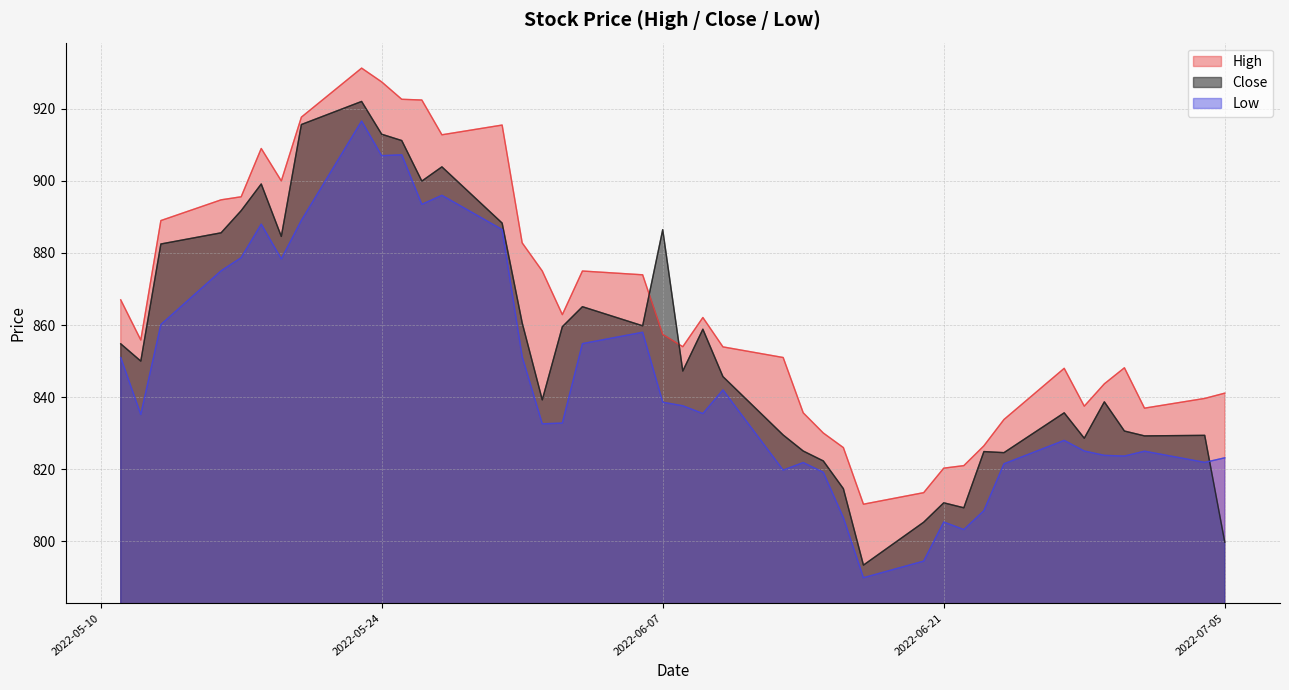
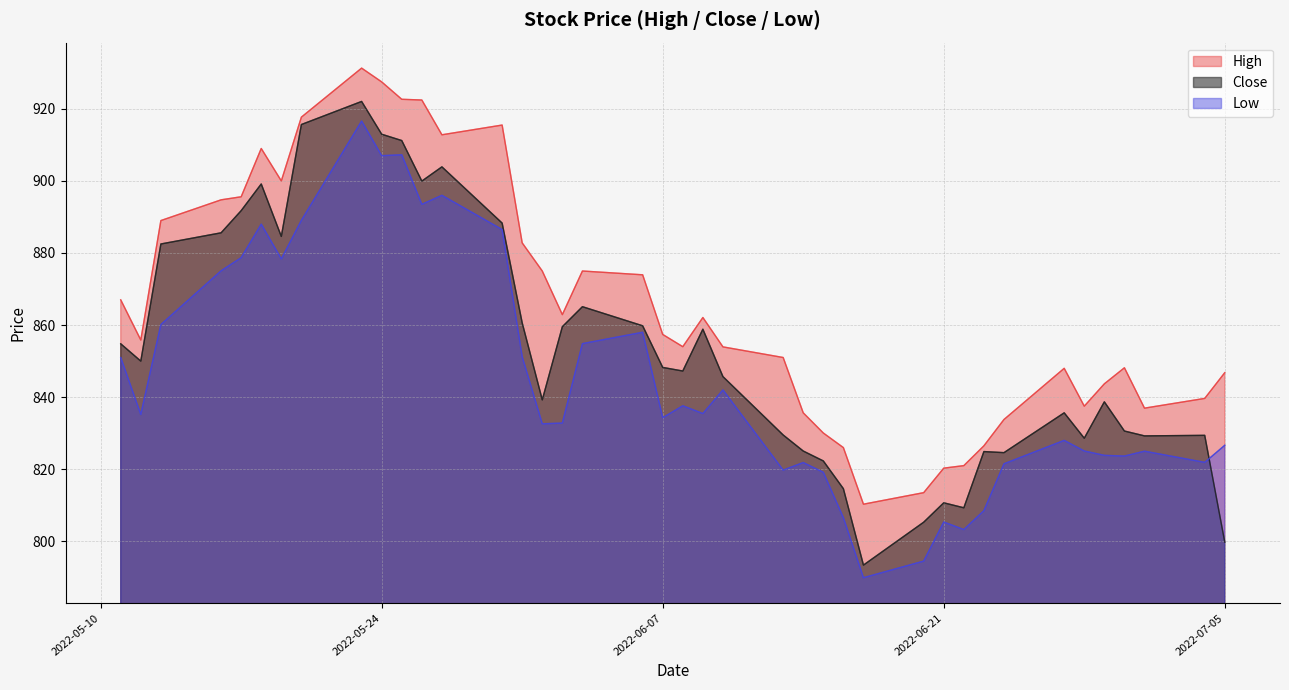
  {
    "High": {
      "2022-05-24": 927,
      "2022-06-07": 857,
      "2022-06-21": 820,
-     "2022-07-05": 841
+     "2022-07-05": 847
    },
    "Close": {
      "2022-05-24": 913,
-     "2022-06-07": 886,
+     "2022-06-07": 848,
      "2022-06-21": 811,
      "2022-07-05": 800
    },
    "Low": {
      "2022-05-24": 907,
-     "2022-06-07": 839,
+     "2022-06-07": 834,
      "2022-06-21": 805,
-     "2022-07-05": 823
+     "2022-07-05": 827
    }
  }
